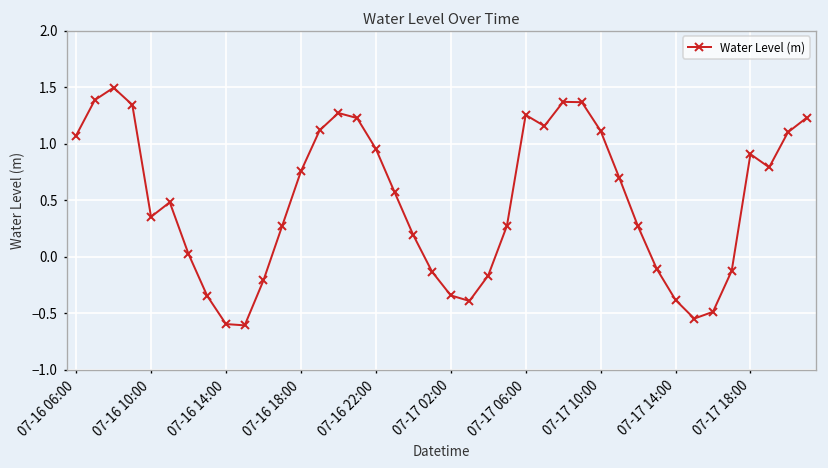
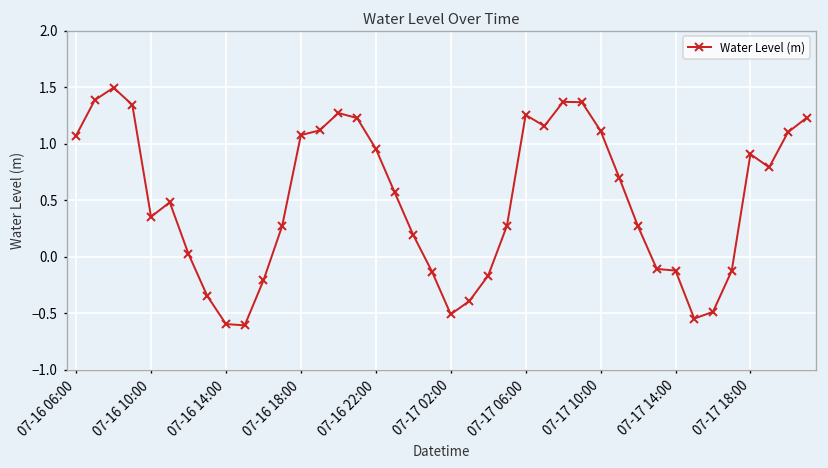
  {
    "07-16 06:00": 1.1,
    "07-16 10:00": 0.4,
    "07-16 14:00": -0.6,
-   "07-16 18:00": 0.8,
+   "07-16 18:00": 1.1,
    "07-16 22:00": 1.0,
-   "07-17 02:00": -0.3,
+   "07-17 02:00": -0.5,
    "07-17 06:00": 1.3,
    "07-17 10:00": 1.1,
-   "07-17 14:00": -0.4,
+   "07-17 14:00": -0.1,
    "07-17 18:00": 0.9
  }
